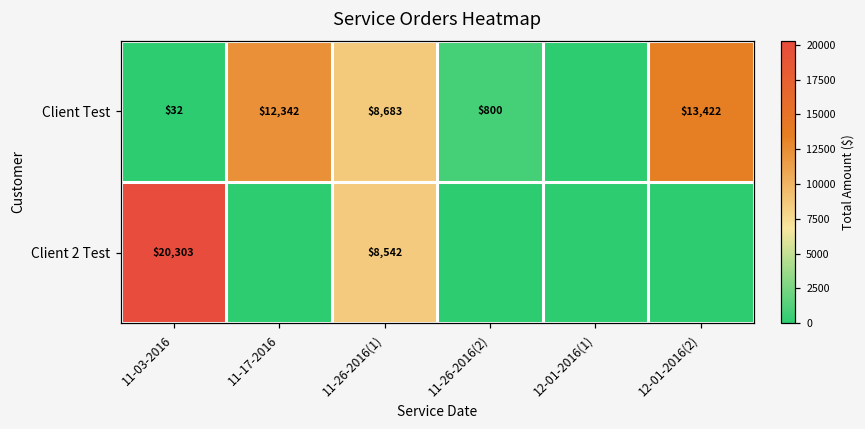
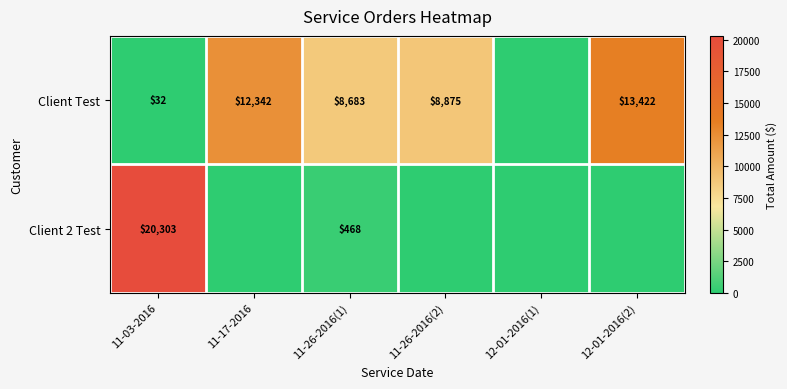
  {
    "Client Test": {
      "11-03-2016": "$32",
      "11-17-2016": "$12,342",
      "11-26-2016(1)": "$8,683",
-     "11-26-2016(2)": "$800",
+     "11-26-2016(2)": "$8,875",
      "12-01-2016(2)": "$13,422"
    },
    "Client 2 Test": {
      "11-03-2016": "$20,303",
-     "11-26-2016(1)": "$8,542"
+     "11-26-2016(1)": "$468"
    }
  }
